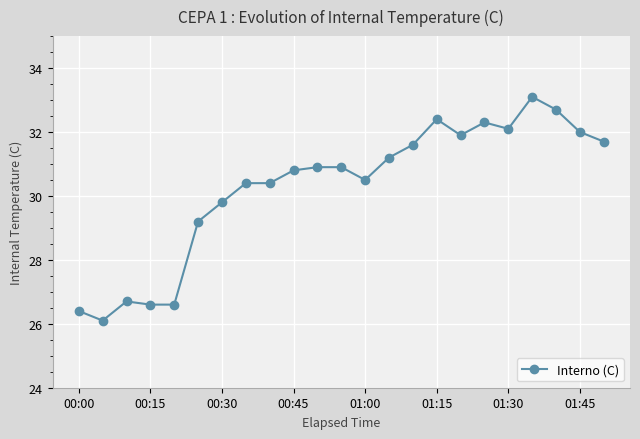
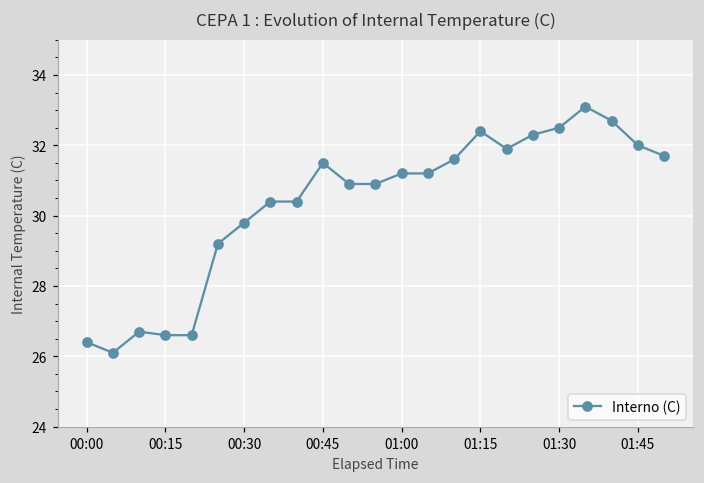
  {
    "00:00": 26.4,
    "00:15": 26.6,
    "00:30": 29.8,
-   "00:45": 30.8,
-   "01:00": 30.5,
+   "00:45": 31.5,
+   "01:00": 31.2,
    "01:15": 32.4,
-   "01:30": 32.1,
+   "01:30": 32.5,
    "01:45": 32.0
  }
